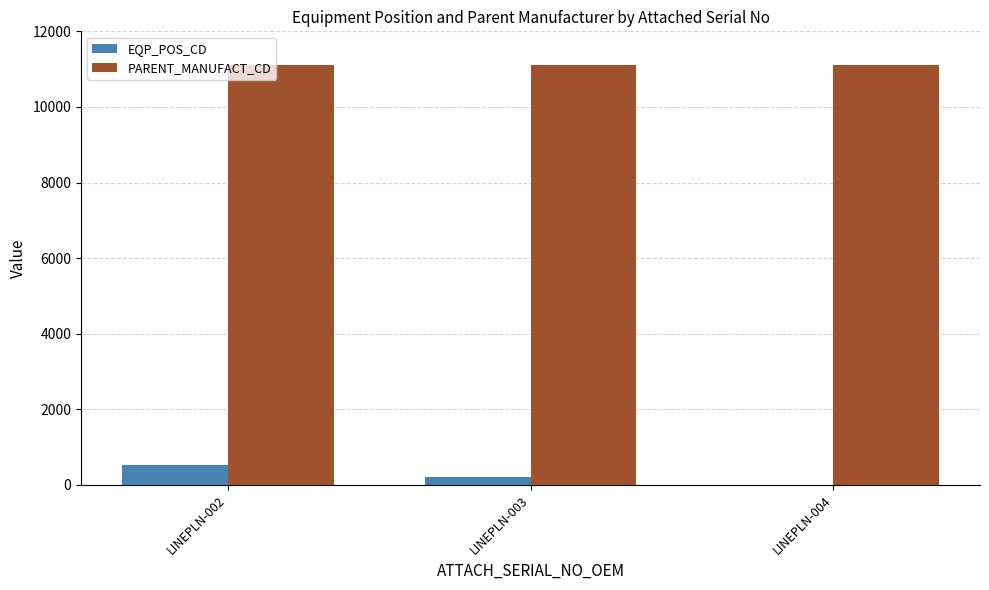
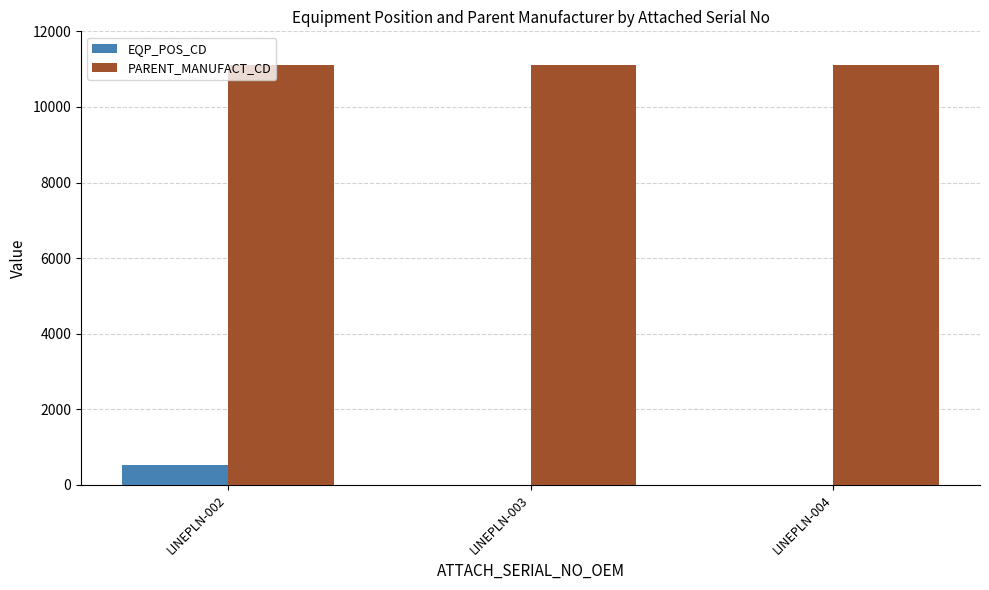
  {
    "EQP_POS_CD": {
      "LINEPLN-002": 500,
-     "LINEPLN-003": 200
+     "LINEPLN-003": 0
    },
    "PARENT_MANUFACT_CD": {
      "LINEPLN-002": 11100,
      "LINEPLN-003": 11100,
      "LINEPLN-004": 11100
    }
  }
